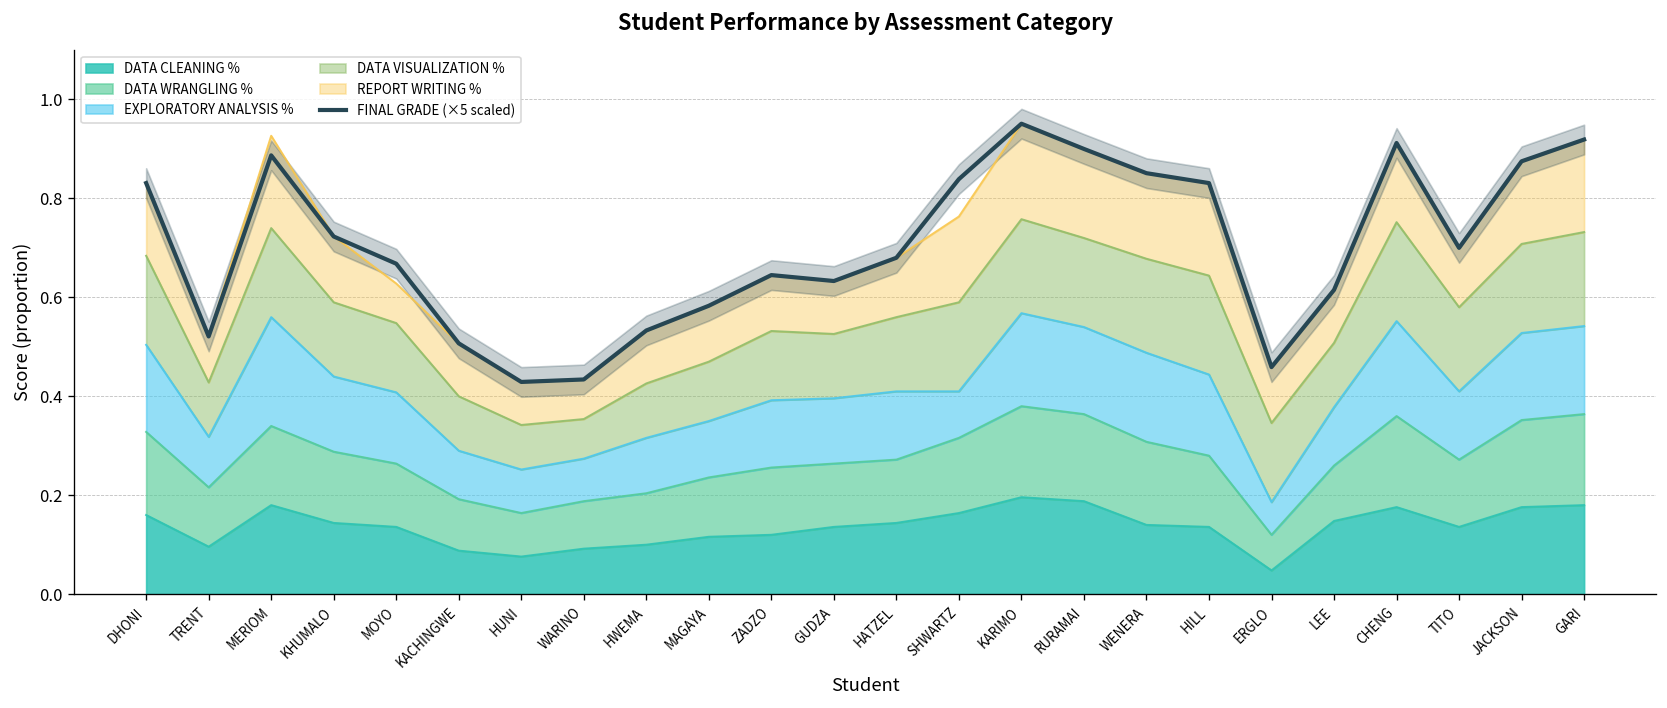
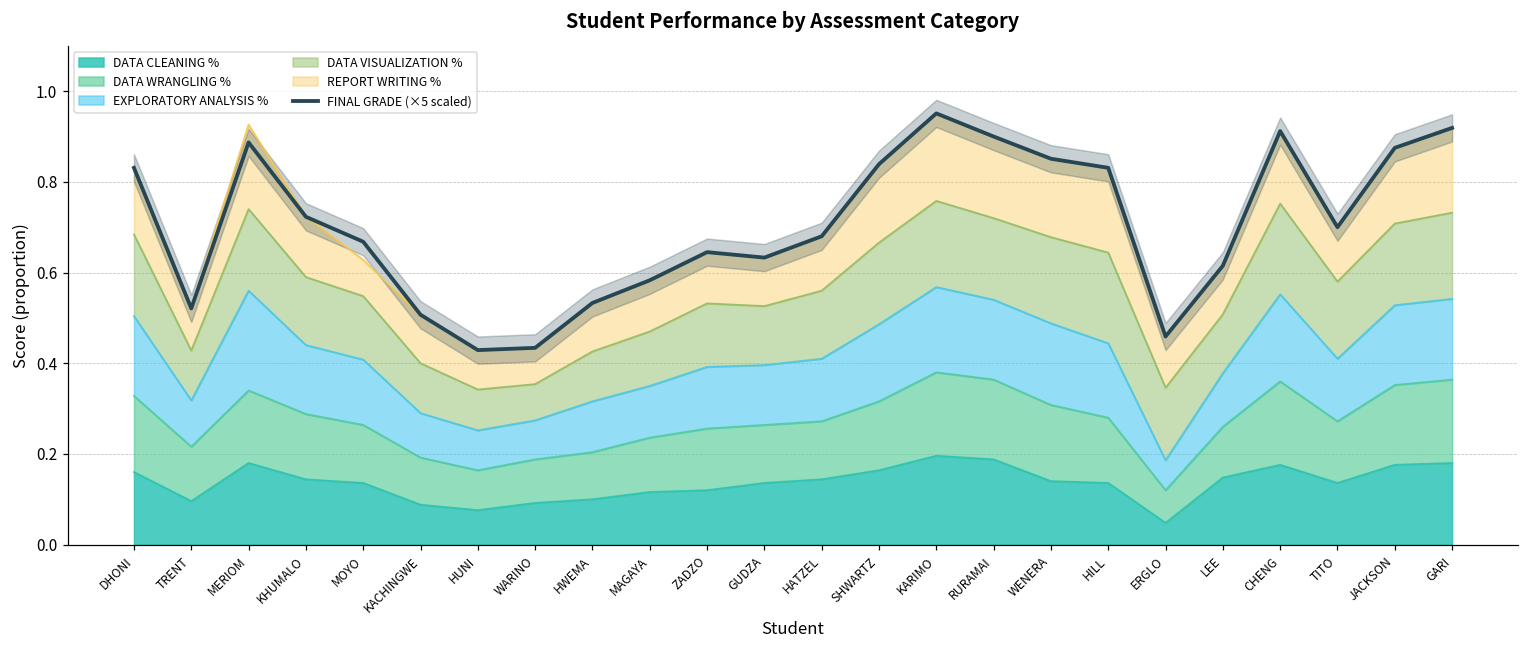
  {
    "EXPLORATORY ANALYSIS %": {
      "DHONI": 0.18,
      "TRENT": 0.10,
      "MERIOM": 0.22,
      "KHUMALO": 0.15,
      "MOYO": 0.14,
      "KACHINGWE": 0.10,
      "HUNI": 0.09,
      "WARINO": 0.09,
      "HWEMA": 0.11,
      "MAGAYA": 0.11,
      "ZADZO": 0.14,
      "GUDZA": 0.13,
      "HATZEL": 0.14,
-     "SHWARTZ": 0.09,
+     "SHWARTZ": 0.17,
      "KARIMO": 0.19,
      "RURAMAI": 0.18,
      "WENERA": 0.18,
      "HILL": 0.16,
      "ERGLO": 0.07,
      "LEE": 0.12,
      "CHENG": 0.19,
      "TITO": 0.14,
      "JACKSON": 0.18,
      "GARI": 0.18
    },
    "REPORT WRITING %": {
      "MERIOM": 0.19,
      "MOYO": 0.08
    }
  }
